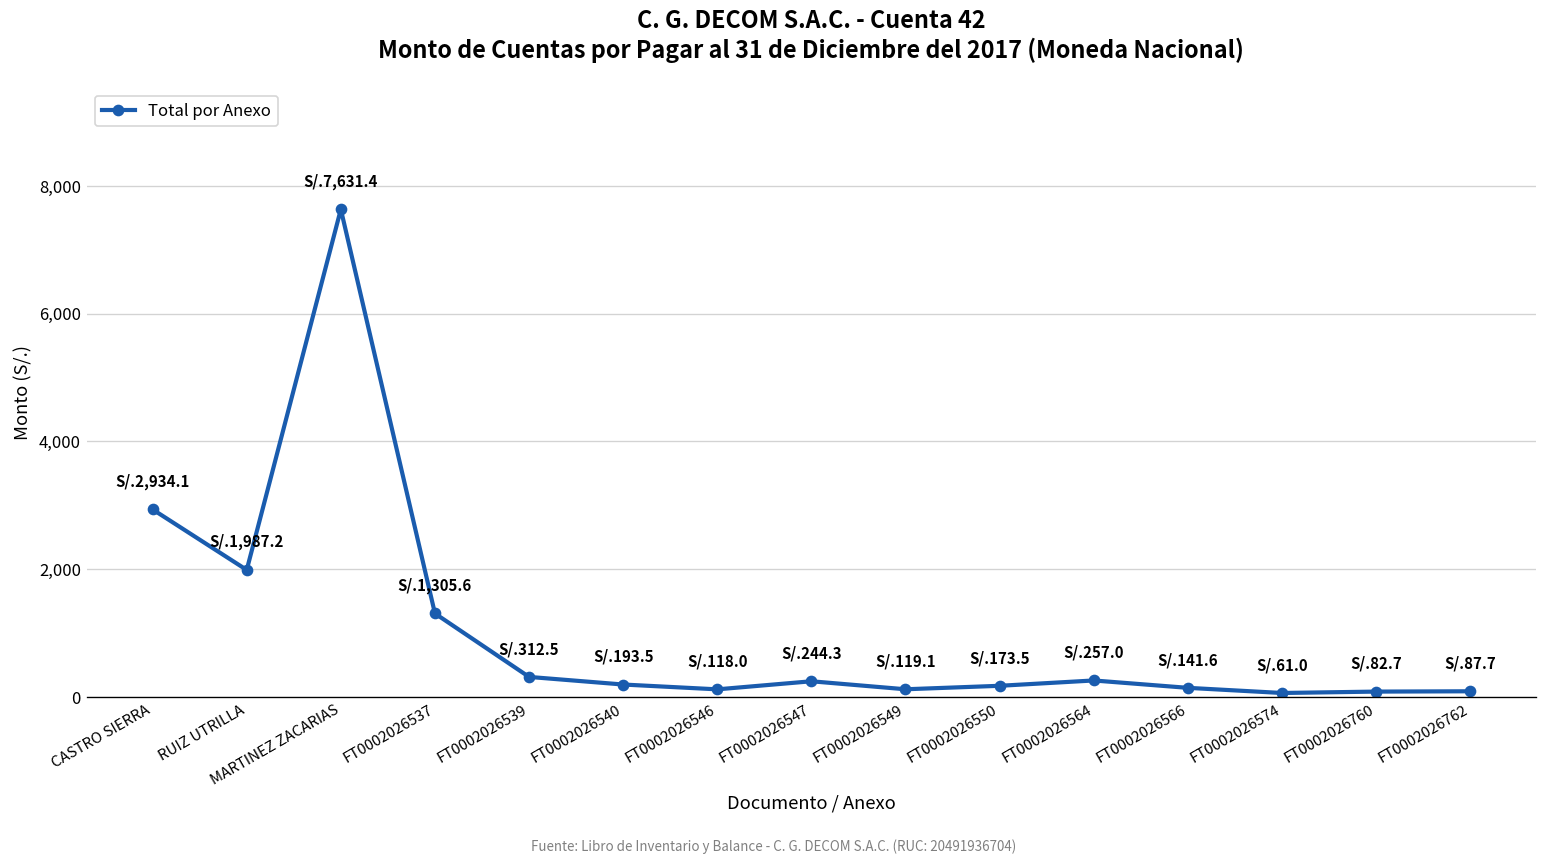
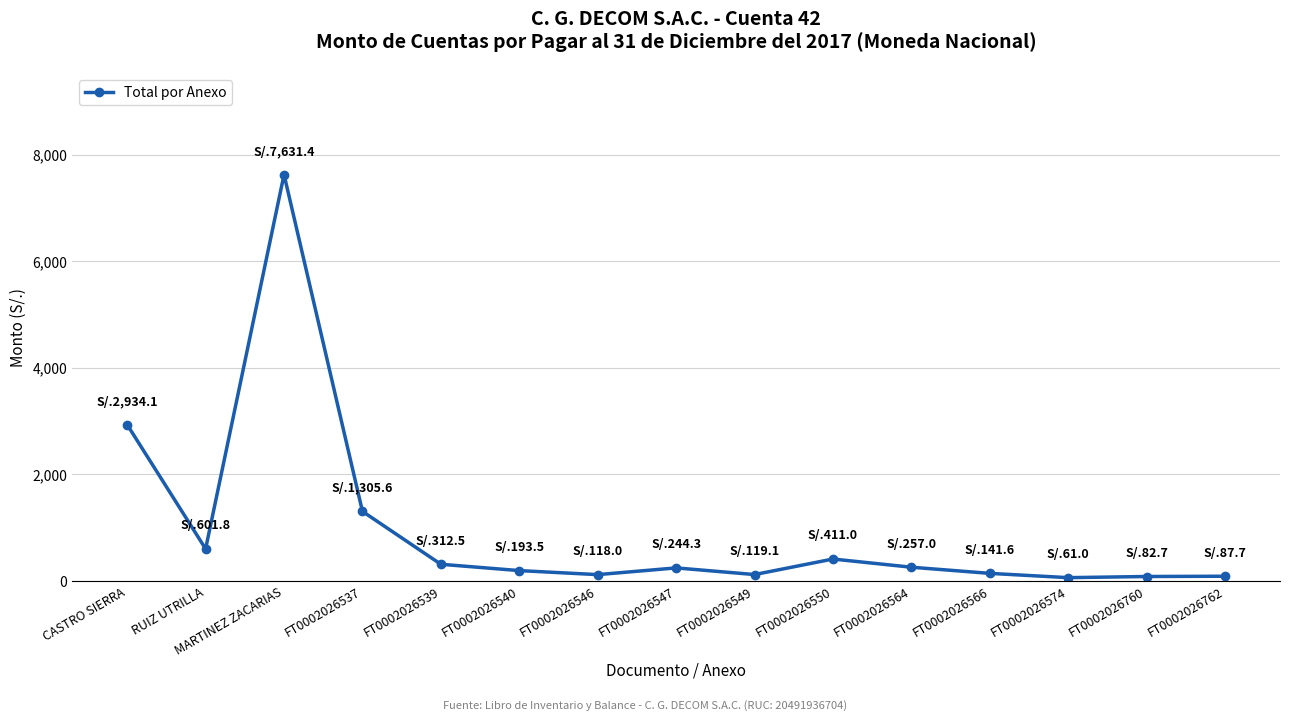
  {
    "CASTRO SIERRA": "2,934.1",
-   "RUIZ UTRILLA": "1,987.2",
+   "RUIZ UTRILLA": "601.8",
    "MARTINEZ ZACARIAS": "7,631.4",
    "FT0002026537": "1,305.6",
    "FT0002026539": "312.5",
    "FT0002026540": "193.5",
    "FT0002026546": "118.0",
    "FT0002026547": "244.3",
    "FT0002026549": "119.1",
-   "FT0002026550": "173.5",
+   "FT0002026550": "411.0",
    "FT0002026564": "257.0",
    "FT0002026566": "141.6",
    "FT0002026574": "61.0",
    "FT0002026760": "82.7",
    "FT0002026762": "87.7"
  }
